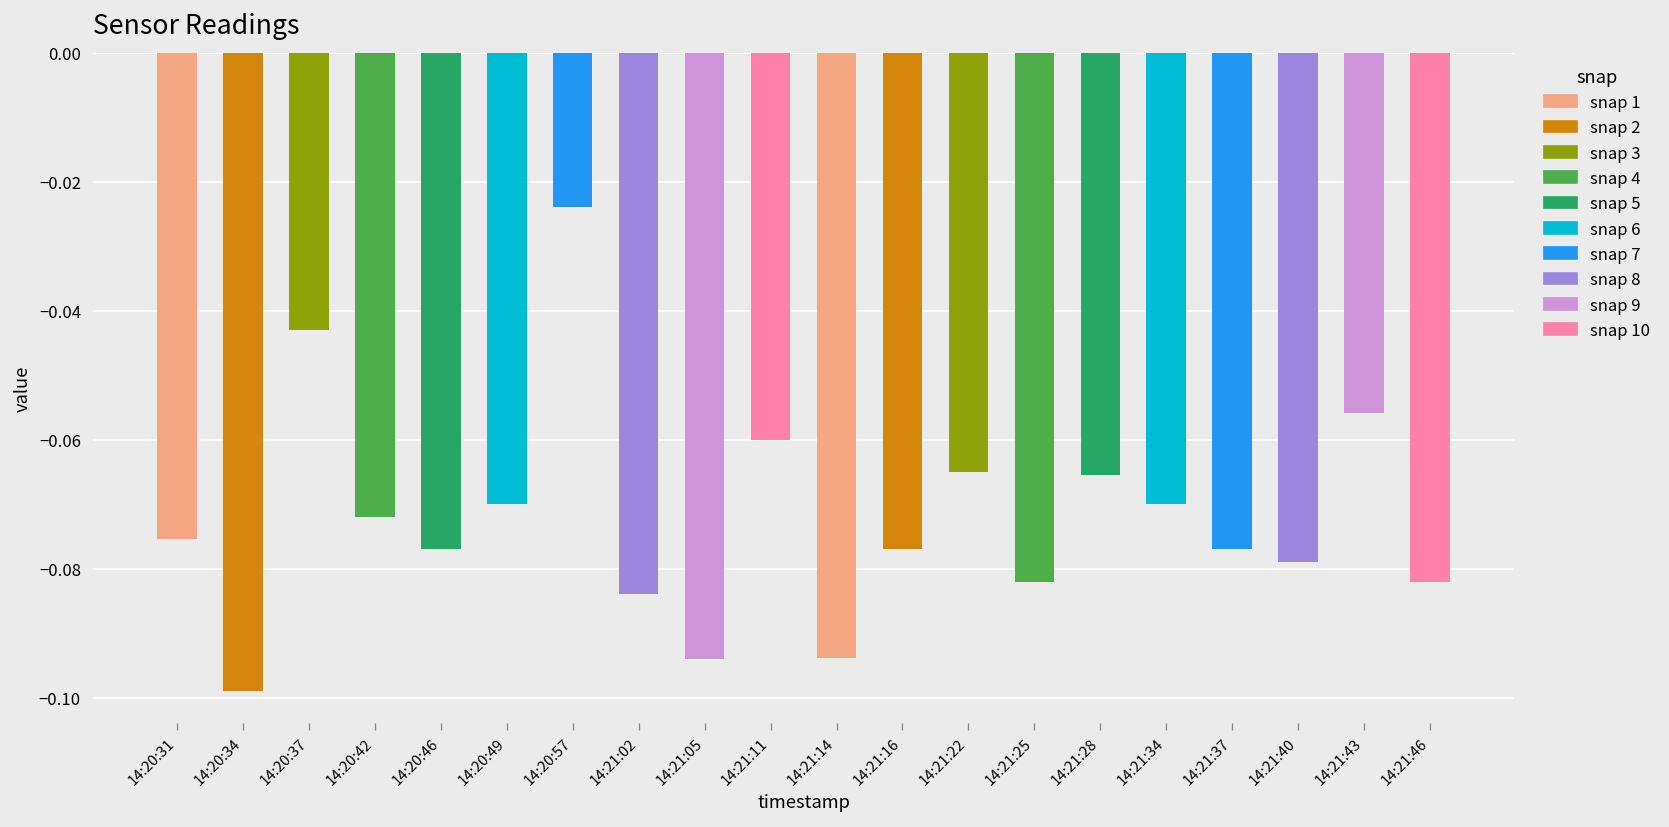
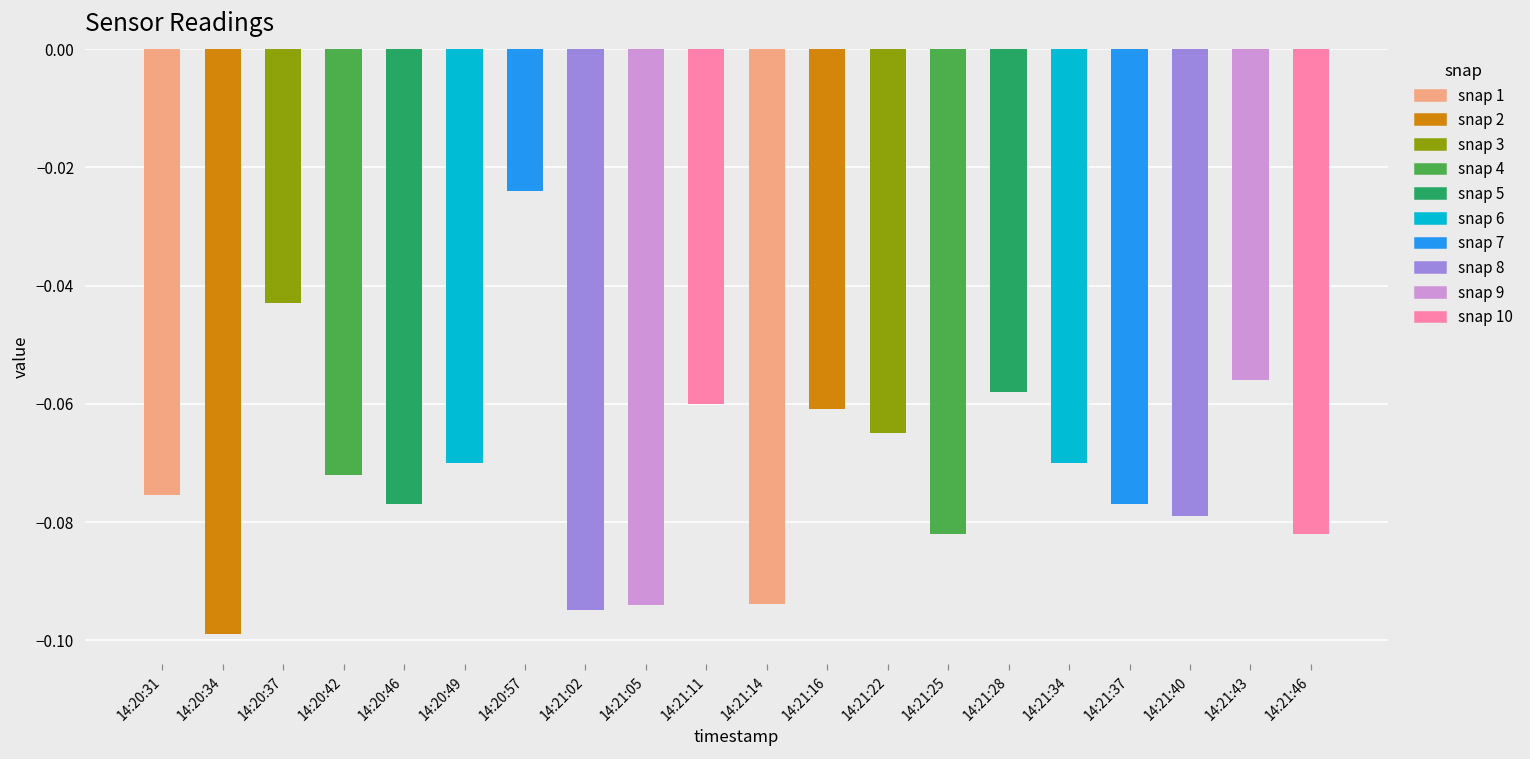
  {
    "14:20:31": -0.075,
    "14:20:34": -0.099,
    "14:20:37": -0.043,
    "14:20:42": -0.072,
    "14:20:46": -0.077,
    "14:20:49": -0.070,
    "14:20:57": -0.024,
-   "14:21:02": -0.084,
+   "14:21:02": -0.095,
    "14:21:05": -0.094,
    "14:21:11": -0.060,
    "14:21:14": -0.094,
-   "14:21:16": -0.077,
+   "14:21:16": -0.061,
    "14:21:22": -0.065,
    "14:21:25": -0.082,
-   "14:21:28": -0.065,
+   "14:21:28": -0.058,
    "14:21:34": -0.070,
    "14:21:37": -0.077,
    "14:21:40": -0.079,
    "14:21:43": -0.056,
    "14:21:46": -0.082
  }
